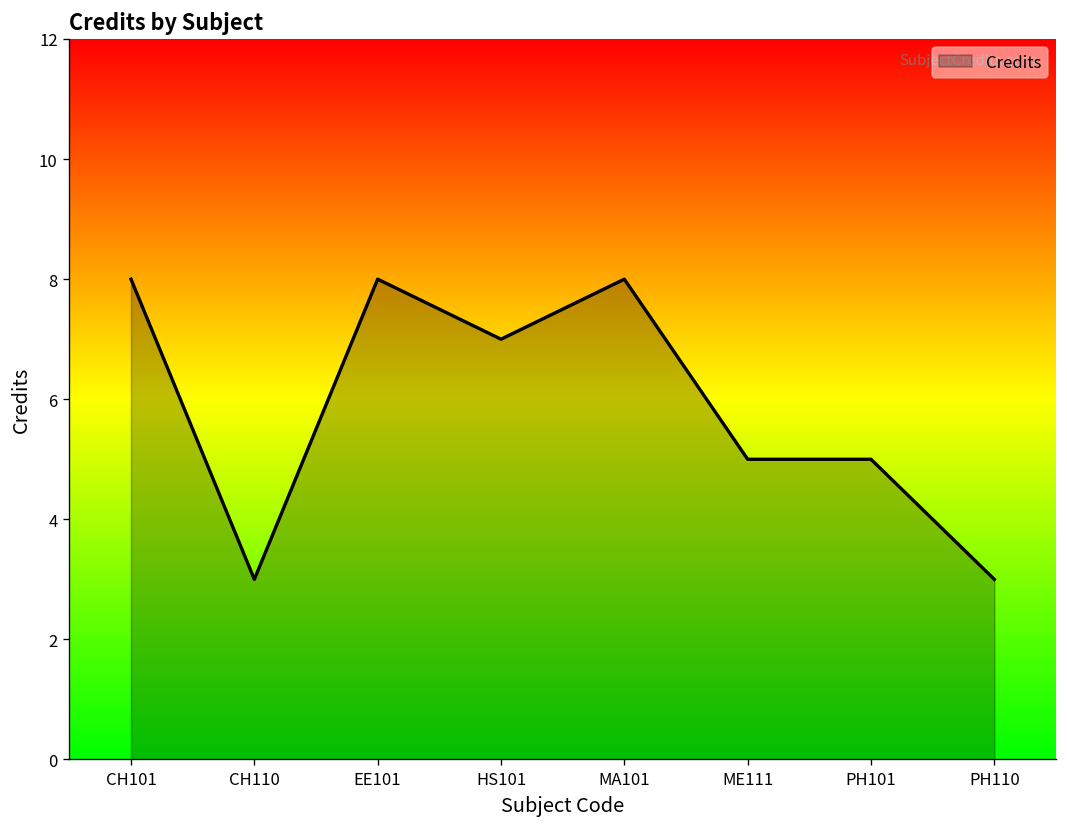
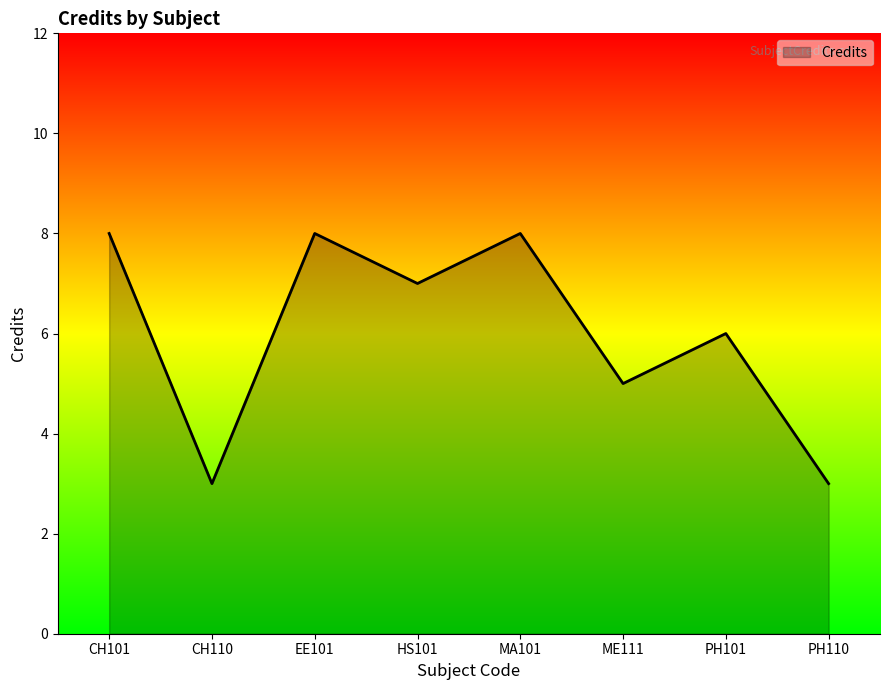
  {
    "CH101": 8,
    "CH110": 3,
    "EE101": 8,
    "HS101": 7,
    "MA101": 8,
    "ME111": 5,
-   "PH101": 5,
+   "PH101": 6,
    "PH110": 3
  }
